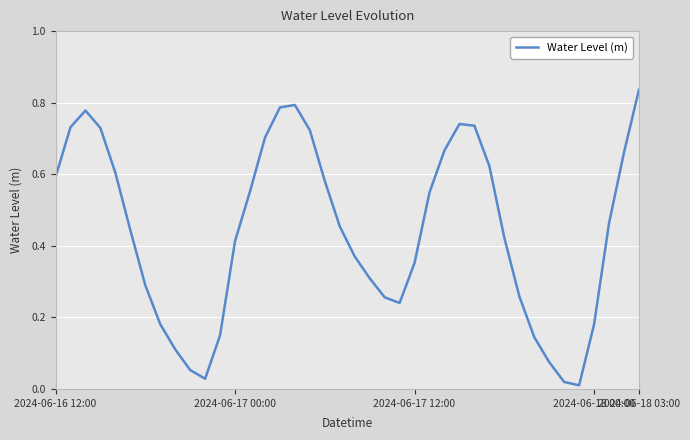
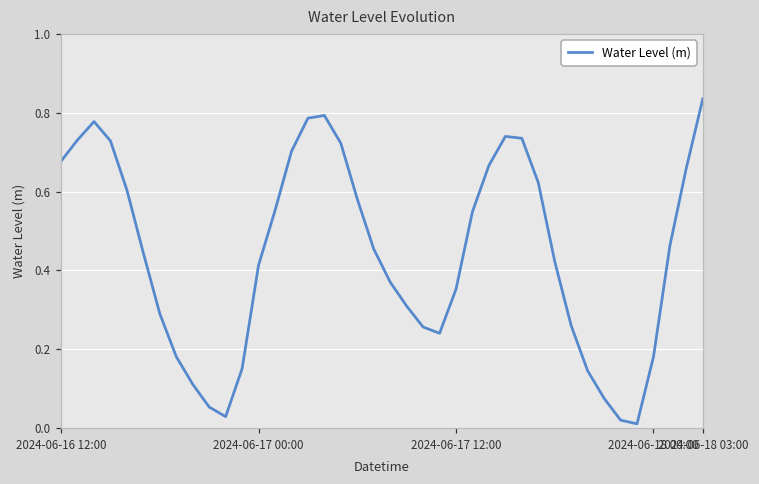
  {
-   "2024-06-16 12:00": 0.59,
+   "2024-06-16 12:00": 0.68,
    "2024-06-17 00:00": 0.41,
    "2024-06-17 12:00": 0.35
  }
